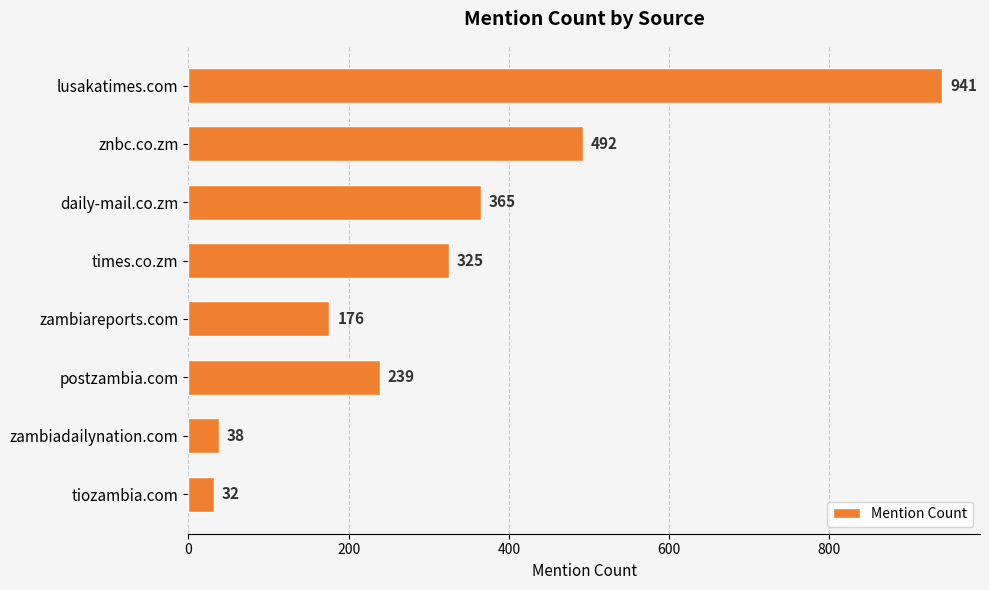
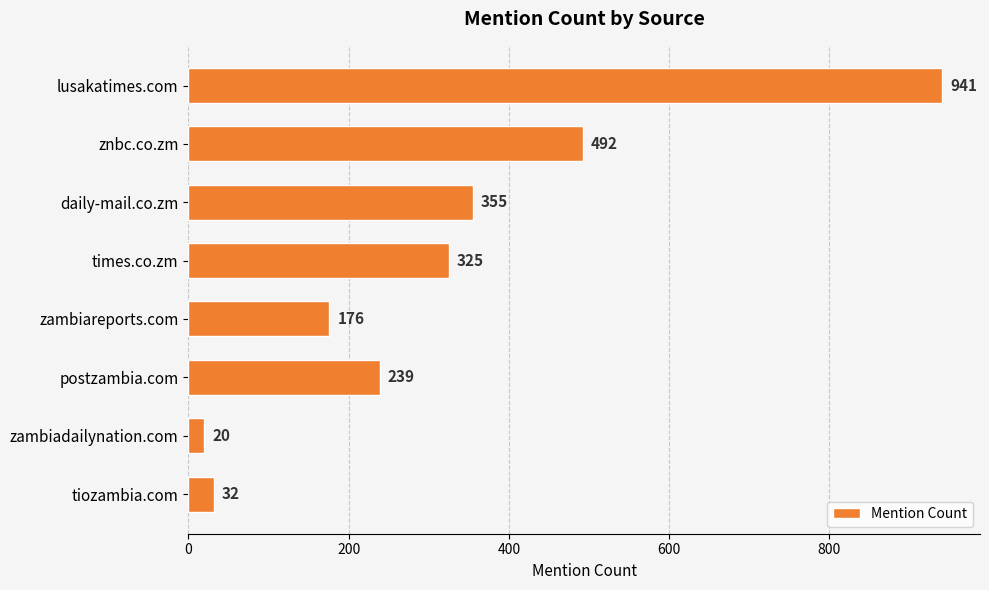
  {
    "lusakatimes.com": 941,
    "znbc.co.zm": 492,
-   "daily-mail.co.zm": 365,
+   "daily-mail.co.zm": 355,
    "times.co.zm": 325,
    "zambiareports.com": 176,
    "postzambia.com": 239,
-   "zambiadailynation.com": 38,
+   "zambiadailynation.com": 20,
    "tiozambia.com": 32
  }
